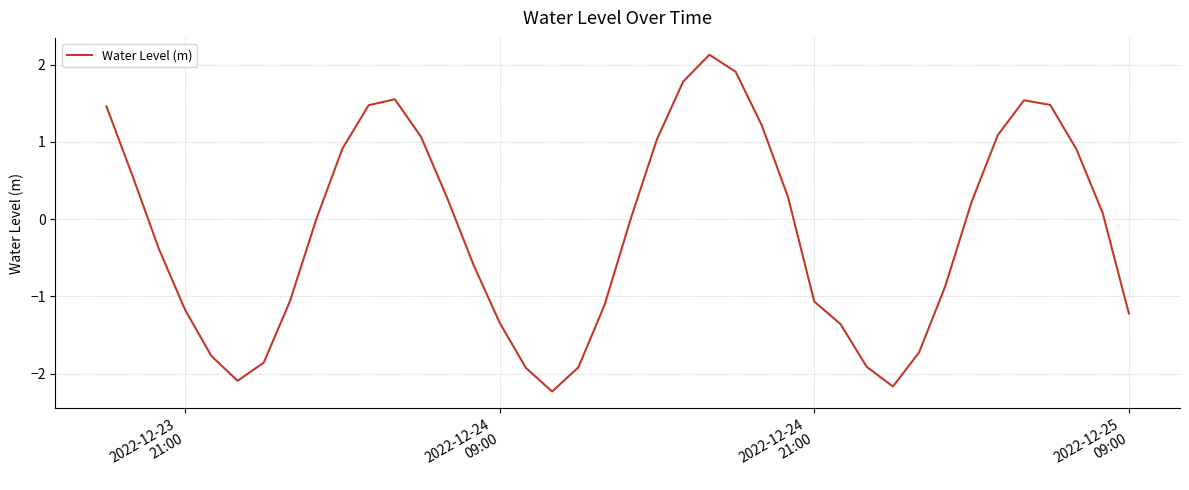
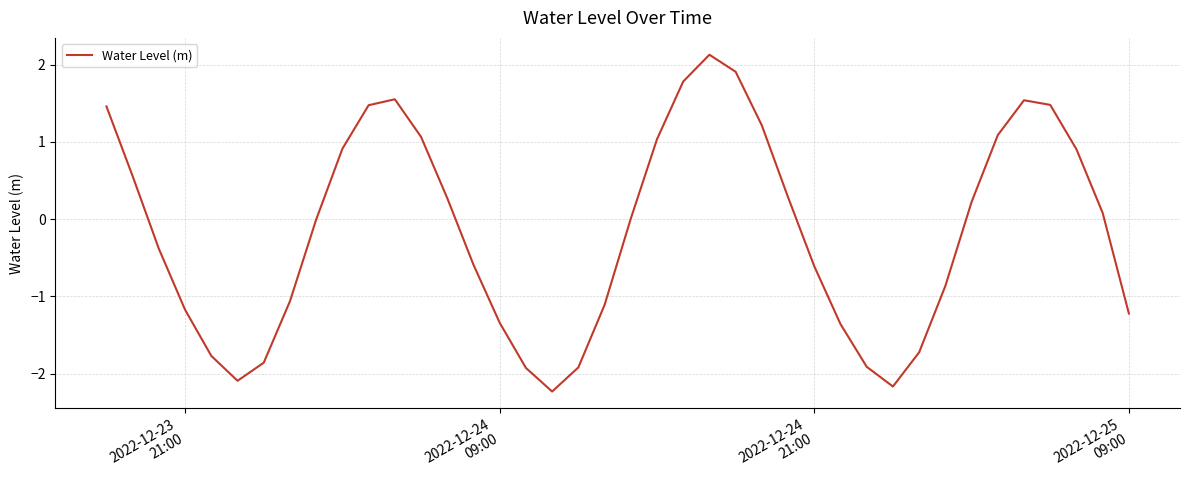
  {
    "2022-12-23 21:00": -1.2,
    "2022-12-24 09:00": -1.3,
-   "2022-12-24 21:00": -1.1,
+   "2022-12-24 21:00": -0.6,
    "2022-12-25 09:00": -1.2
  }
